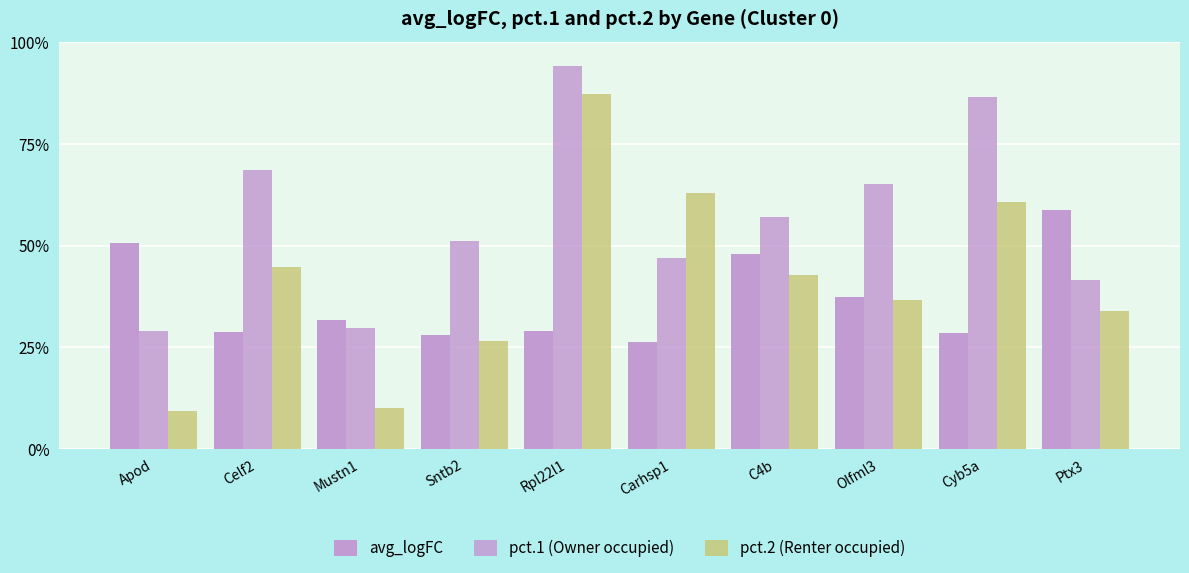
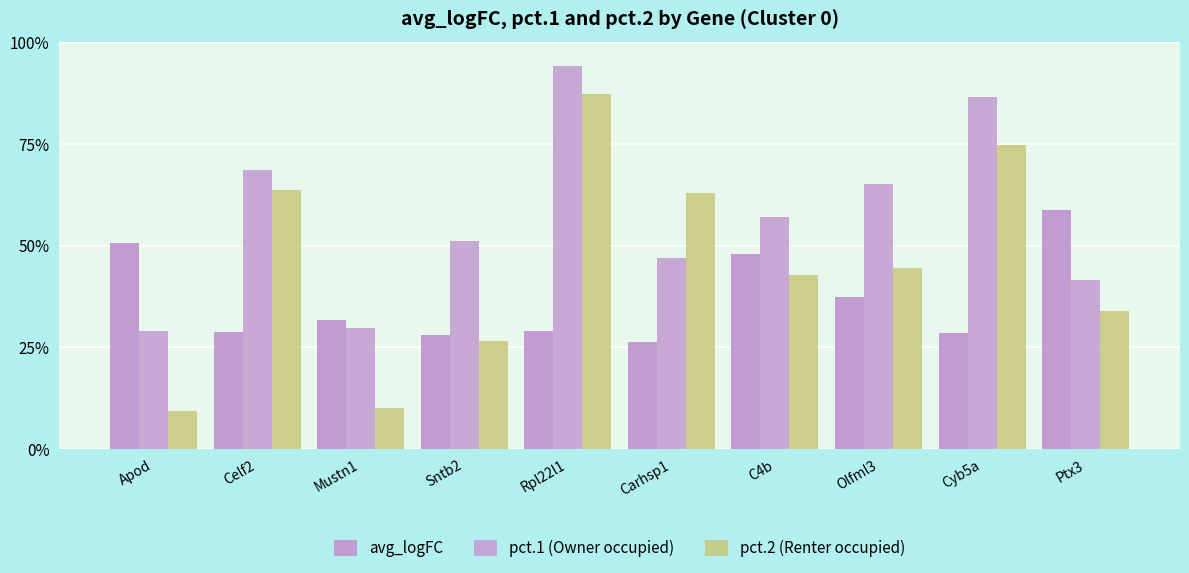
  {
    "pct.2 (Renter occupied)": {
      "Apod": "9%",
-     "Celf2": "45%",
+     "Celf2": "64%",
      "Mustn1": "10%",
      "Sntb2": "27%",
      "Rpl22l1": "87%",
      "Carhsp1": "63%",
      "C4b": "43%",
-     "Olfml3": "37%",
-     "Cyb5a": "61%",
+     "Olfml3": "44%",
+     "Cyb5a": "75%",
      "Ptx3": "34%"
    }
  }
